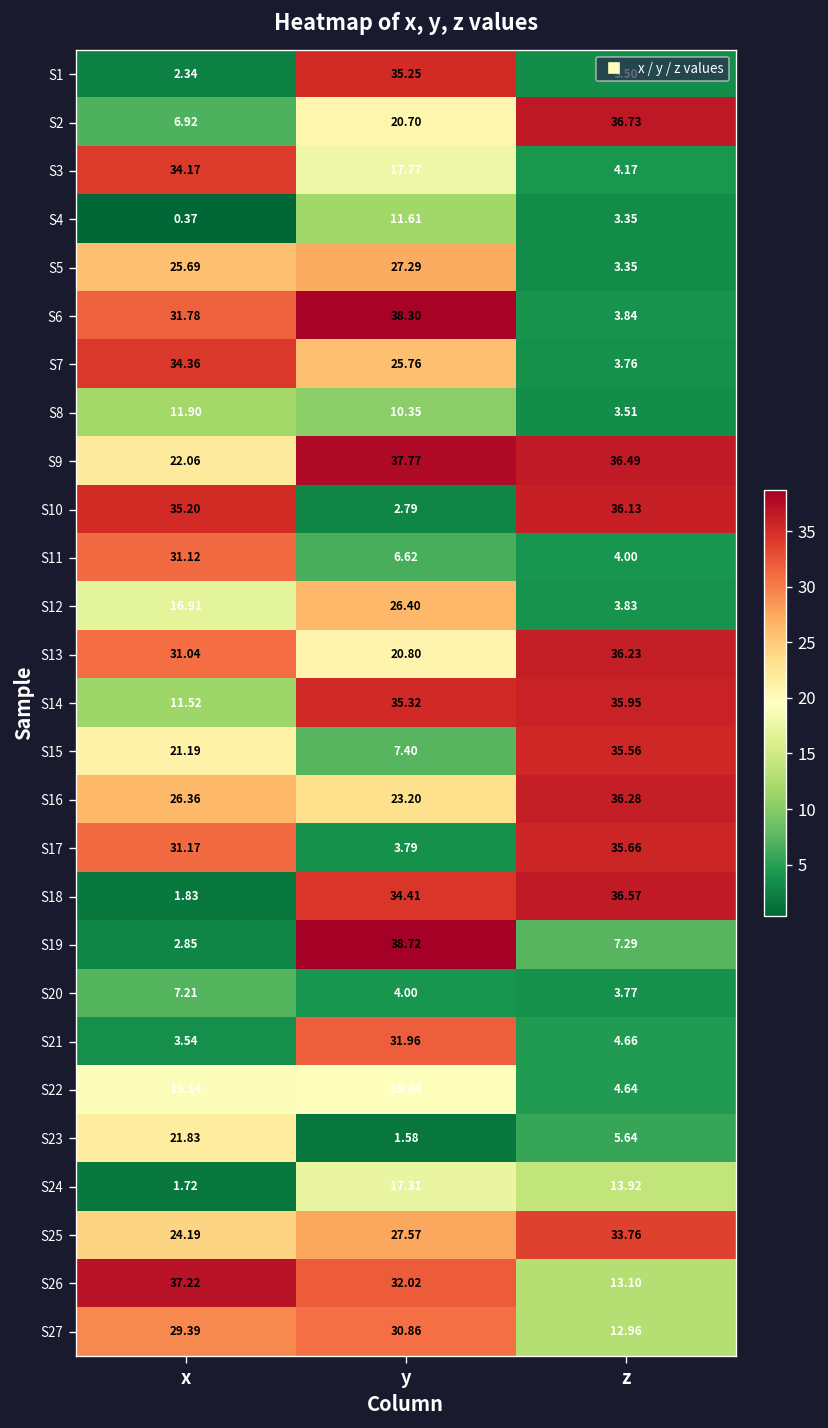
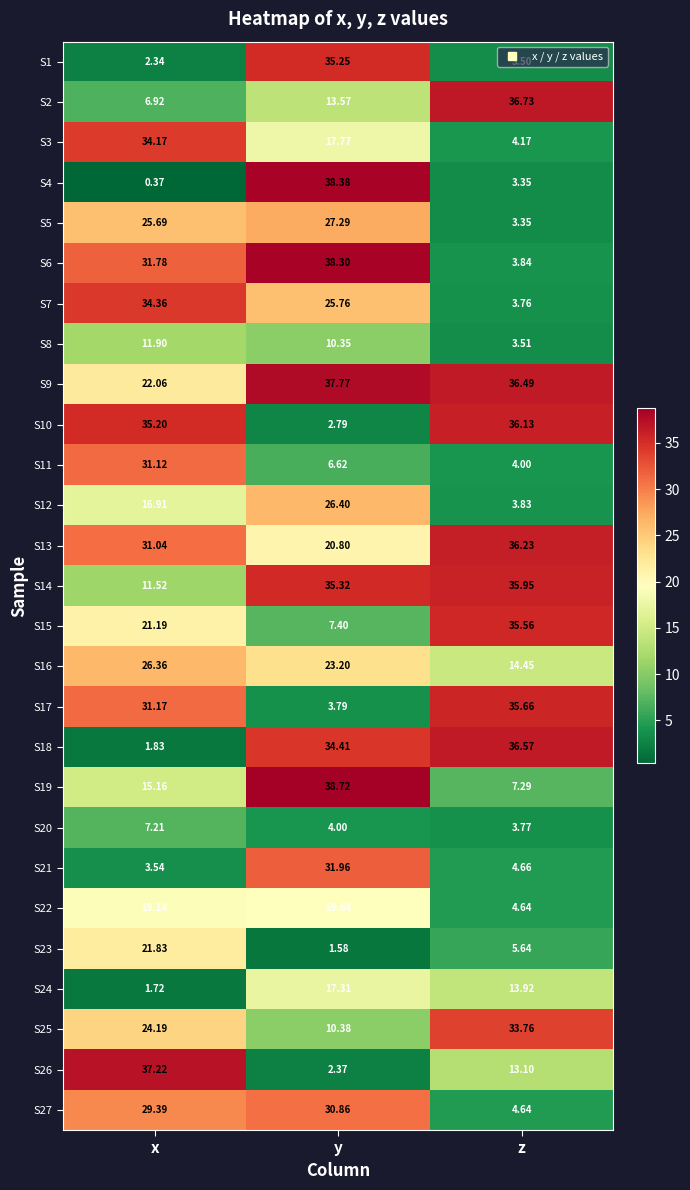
  {
    "S1": {
      "x": 2.34,
      "y": 35.25
    },
    "S2": {
      "x": 6.92,
-     "y": 20.70,
+     "y": 13.57,
      "z": 36.73
    },
    "S3": {
      "x": 34.17,
      "y": 17.77,
      "z": 4.17
    },
    "S4": {
      "x": 0.37,
-     "y": 11.61,
+     "y": 38.38,
      "z": 3.35
    },
    "S5": {
      "x": 25.69,
      "y": 27.29,
      "z": 3.35
    },
    "S6": {
      "x": 31.78,
      "y": 38.30,
      "z": 3.84
    },
    "S7": {
      "x": 34.36,
      "y": 25.76,
      "z": 3.76
    },
    "S8": {
      "x": 11.90,
      "y": 10.35,
      "z": 3.51
    },
    "S9": {
      "x": 22.06,
      "y": 37.77,
      "z": 36.49
    },
    "S10": {
      "x": 35.20,
      "y": 2.79,
      "z": 36.13
    },
    "S11": {
      "x": 31.12,
      "y": 6.62,
      "z": 4.00
    },
    "S12": {
      "x": 16.91,
      "y": 26.40,
      "z": 3.83
    },
    "S13": {
      "x": 31.04,
      "y": 20.80,
      "z": 36.23
    },
    "S14": {
      "x": 11.52,
      "y": 35.32,
      "z": 35.95
    },
    "S15": {
      "x": 21.19,
      "y": 7.40,
      "z": 35.56
    },
    "S16": {
      "x": 26.36,
      "y": 23.20,
-     "z": 36.28
+     "z": 14.45
    },
    "S17": {
      "x": 31.17,
      "y": 3.79,
      "z": 35.66
    },
    "S18": {
      "x": 1.83,
      "y": 34.41,
      "z": 36.57
    },
    "S19": {
-     "x": 2.85,
+     "x": 15.16,
      "y": 38.72,
      "z": 7.29
    },
    "S20": {
      "x": 7.21,
      "y": 4.00,
      "z": 3.77
    },
    "S21": {
      "x": 3.54,
      "y": 31.96,
      "z": 4.66
    },
    "S22": {
      "x": 19.14,
      "y": 19.64,
      "z": 4.64
    },
    "S23": {
      "x": 21.83,
      "y": 1.58,
      "z": 5.64
    },
    "S24": {
      "x": 1.72,
      "y": 17.31,
      "z": 13.92
    },
    "S25": {
      "x": 24.19,
-     "y": 27.57,
+     "y": 10.38,
      "z": 33.76
    },
    "S26": {
      "x": 37.22,
-     "y": 32.02,
+     "y": 2.37,
      "z": 13.10
    },
    "S27": {
      "x": 29.39,
      "y": 30.86,
-     "z": 12.96
+     "z": 4.64
    }
  }
